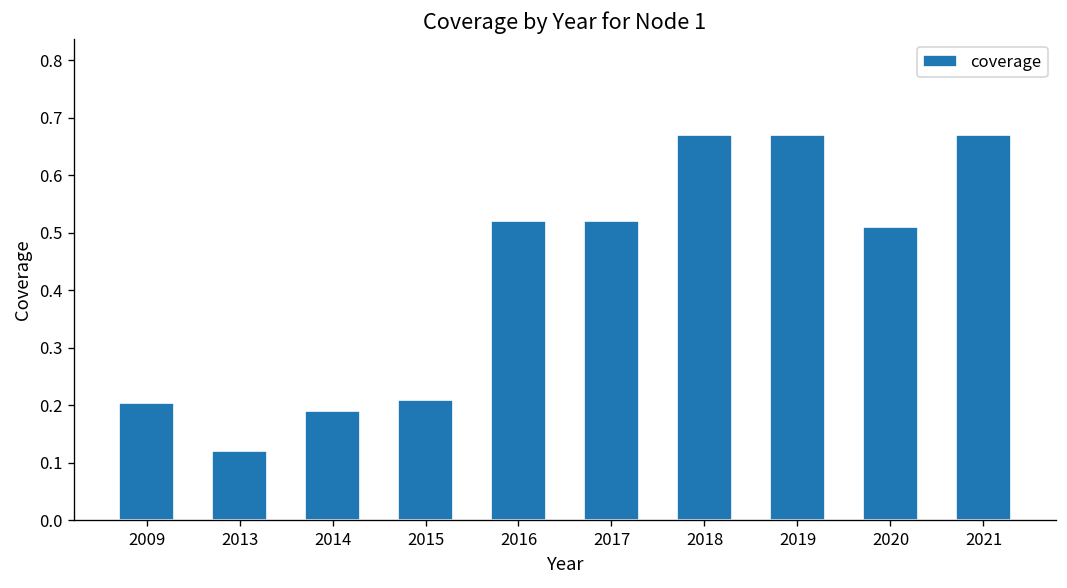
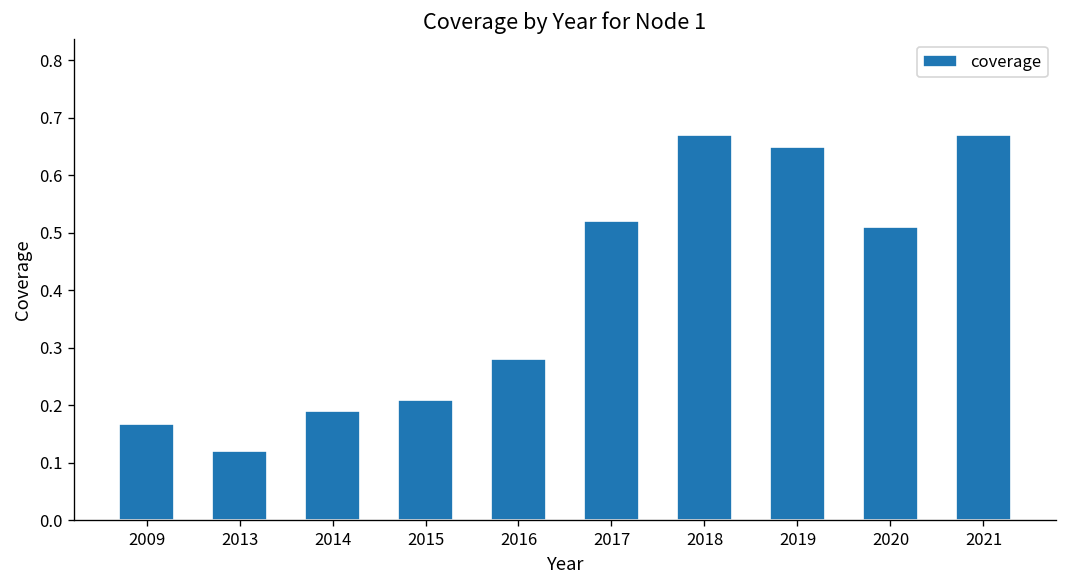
  {
-   "2009": 0.21,
+   "2009": 0.17,
    "2013": 0.12,
    "2014": 0.19,
    "2015": 0.21,
-   "2016": 0.52,
+   "2016": 0.28,
    "2017": 0.52,
    "2018": 0.67,
-   "2019": 0.67,
+   "2019": 0.65,
    "2020": 0.51,
    "2021": 0.67
  }
